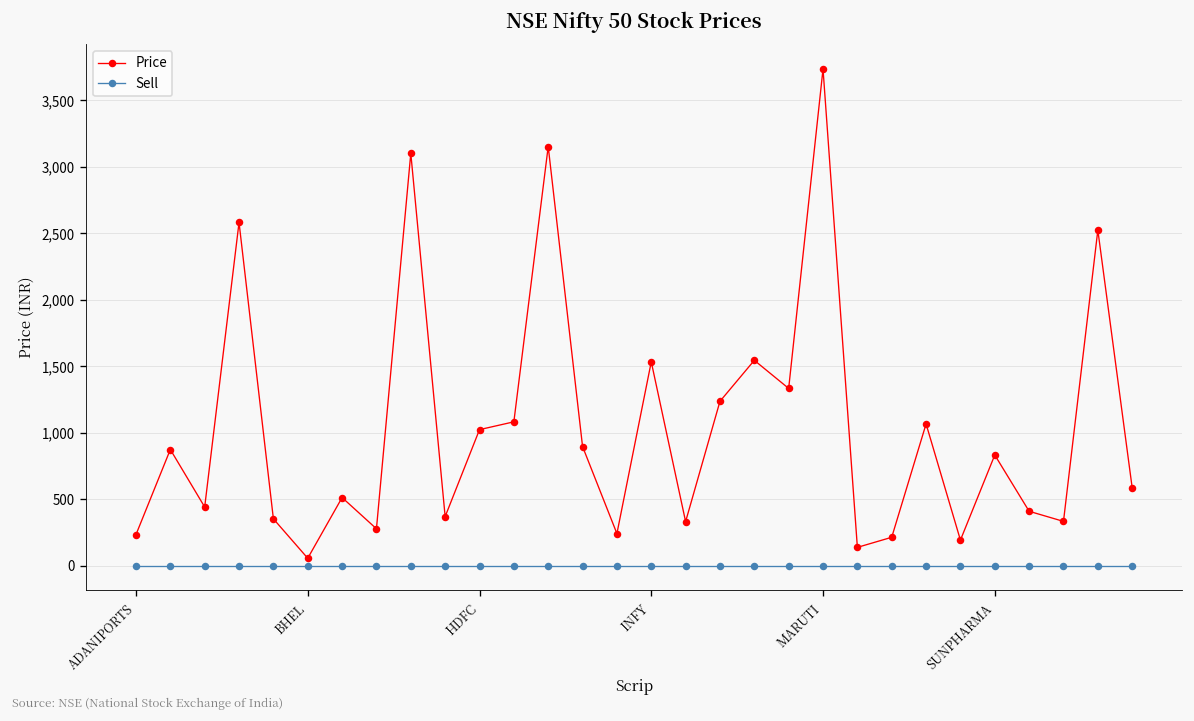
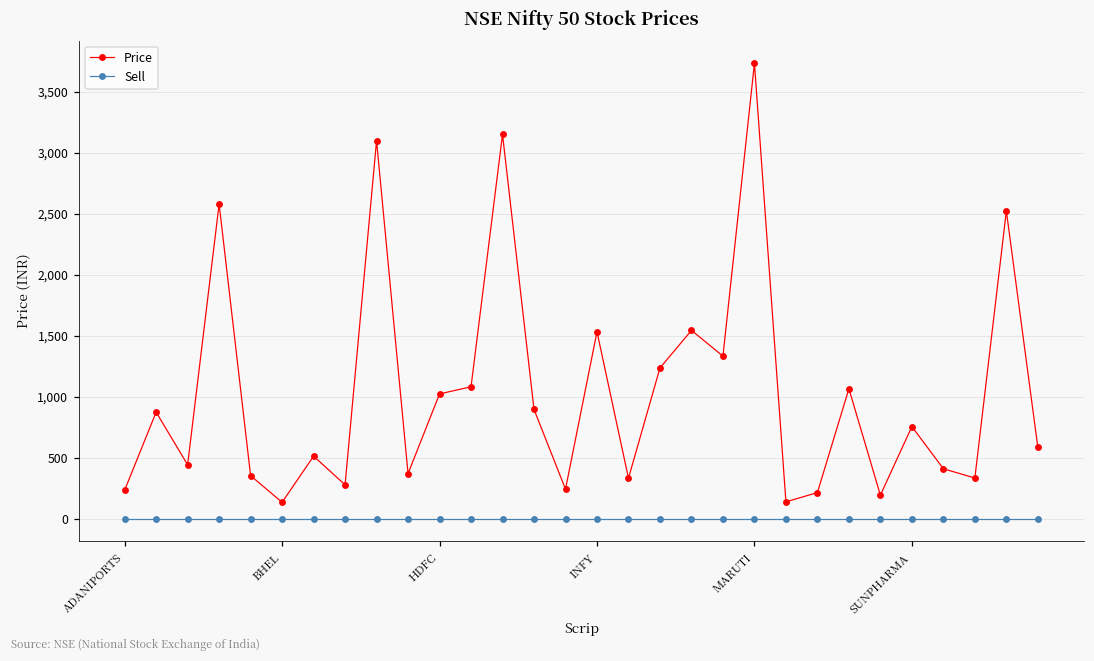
  {
    "Price": {
      "ADANIPORTS": "230",
-     "BHEL": "60",
+     "BHEL": "130",
      "HDFC": "1,020",
      "INFY": "1,530",
      "MARUTI": "3,730",
-     "SUNPHARMA": "830"
+     "SUNPHARMA": "750"
    },
    "Sell": {
      "ADANIPORTS": "0",
      "BHEL": "0",
      "HDFC": "0",
      "INFY": "0",
      "MARUTI": "0",
      "SUNPHARMA": "0"
    }
  }
